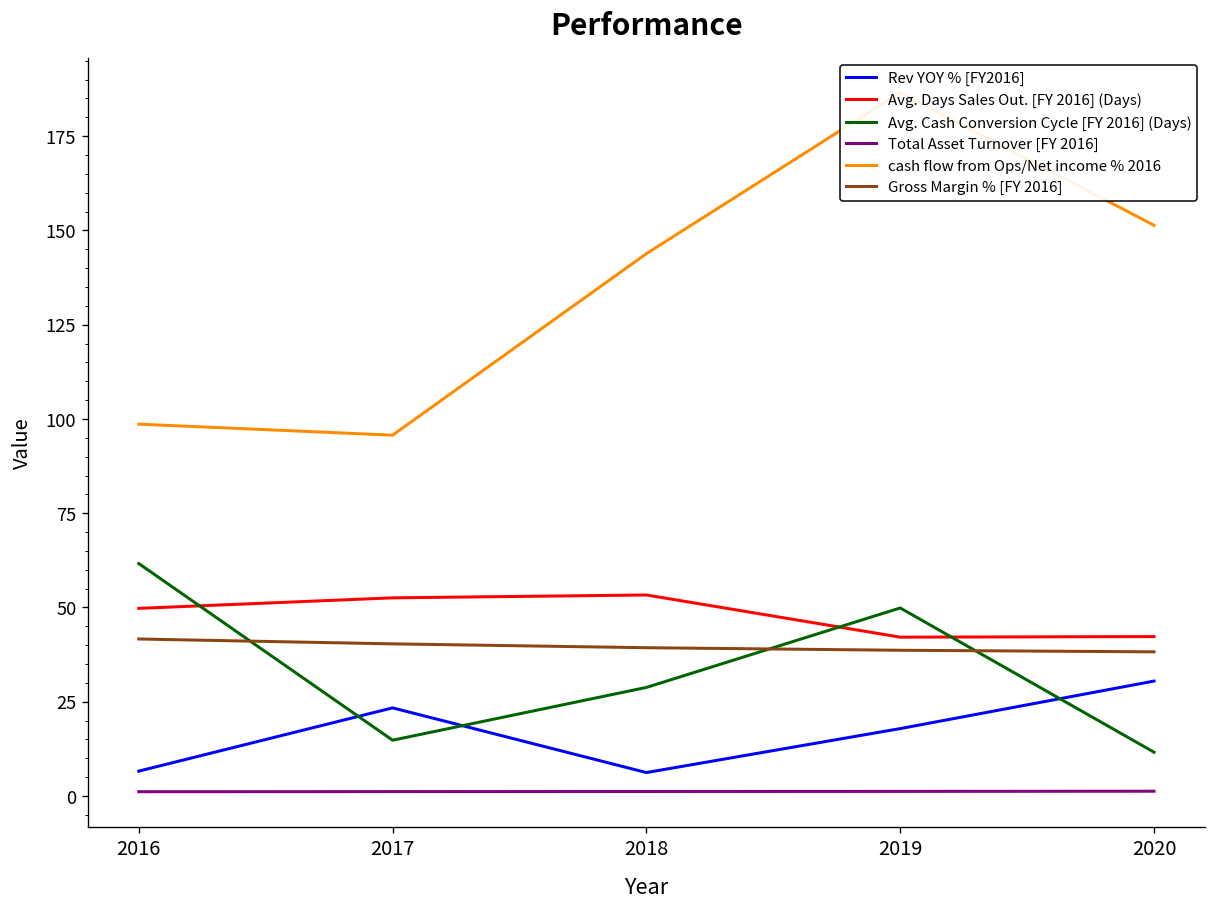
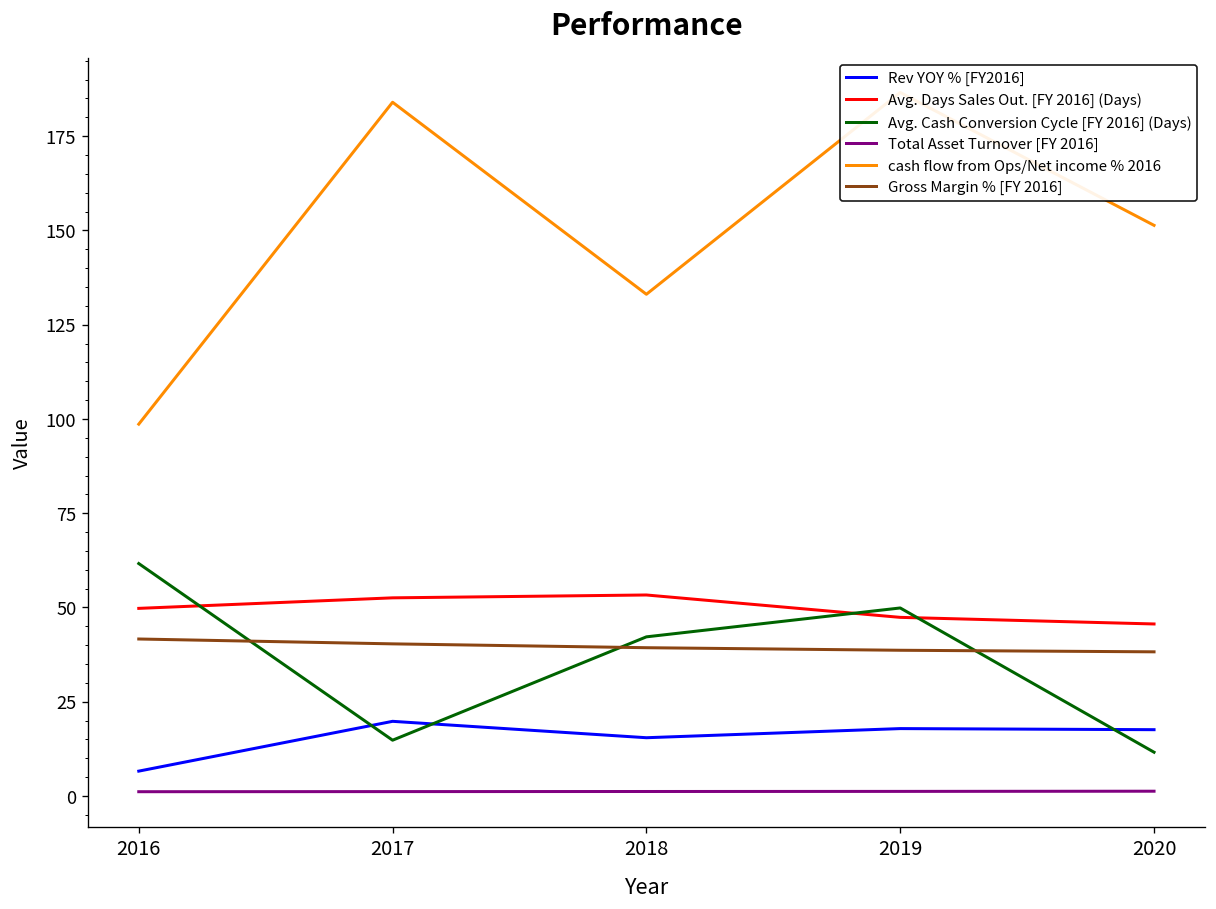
  {
    "Rev YOY % [FY2016]": {
      "2016": 7,
-     "2017": 23,
-     "2018": 6,
+     "2017": 20,
+     "2018": 15,
      "2019": 18,
-     "2020": 30
+     "2020": 18
    },
    "Avg. Days Sales Out. [FY 2016] (Days)": {
      "2016": 50,
      "2017": 53,
      "2018": 53,
-     "2019": 42,
-     "2020": 42
+     "2019": 47,
+     "2020": 46
    },
    "Avg. Cash Conversion Cycle [FY 2016] (Days)": {
      "2016": 62,
      "2017": 15,
-     "2018": 29,
+     "2018": 42,
      "2019": 50,
      "2020": 12
    },
    "Total Asset Turnover [FY 2016]": {
      "2016": 1,
      "2017": 1,
      "2018": 1,
      "2019": 1,
      "2020": 1
    },
    "cash flow from Ops/Net income % 2016": {
      "2016": 99,
-     "2017": 96,
-     "2018": 144,
+     "2017": 184,
+     "2018": 133,
      "2020": 151
    },
    "Gross Margin % [FY 2016]": {
      "2016": 42,
      "2017": 40,
      "2018": 39,
      "2019": 39,
      "2020": 38
    }
  }
